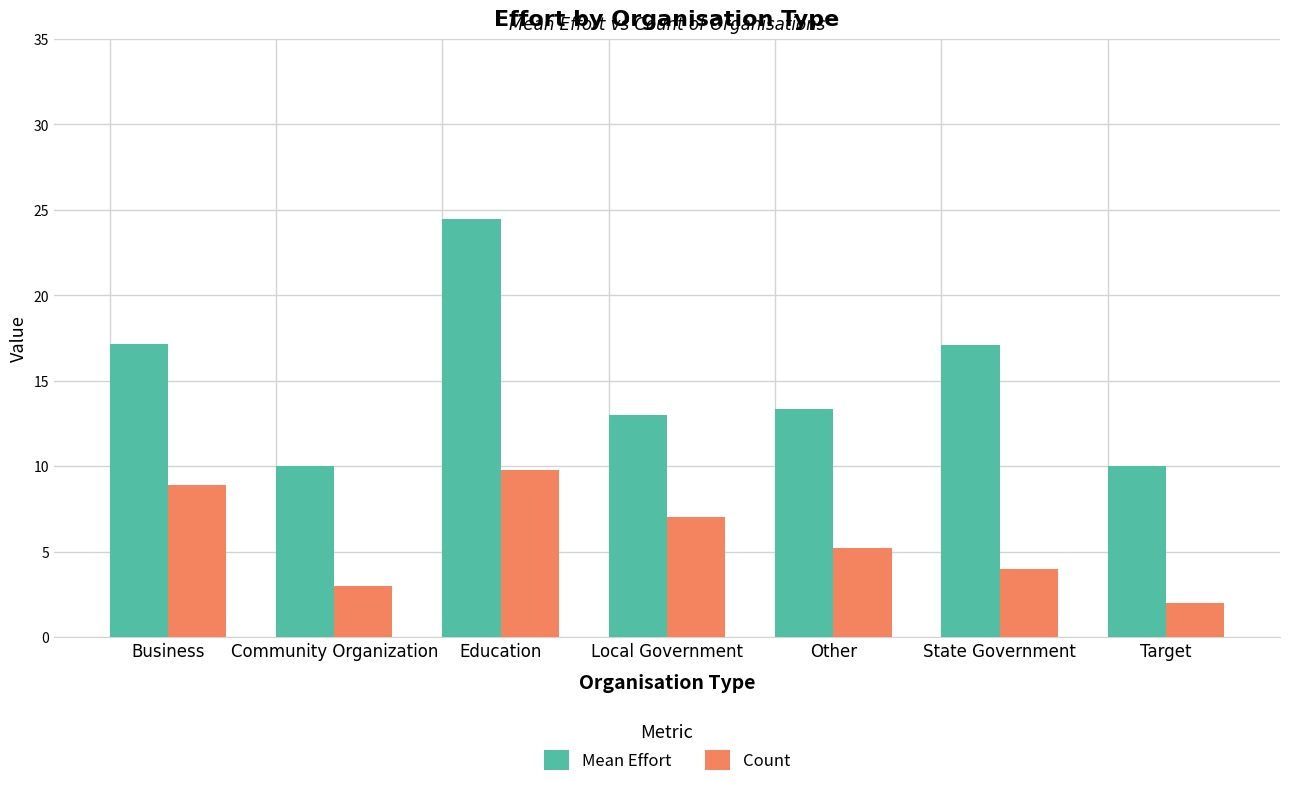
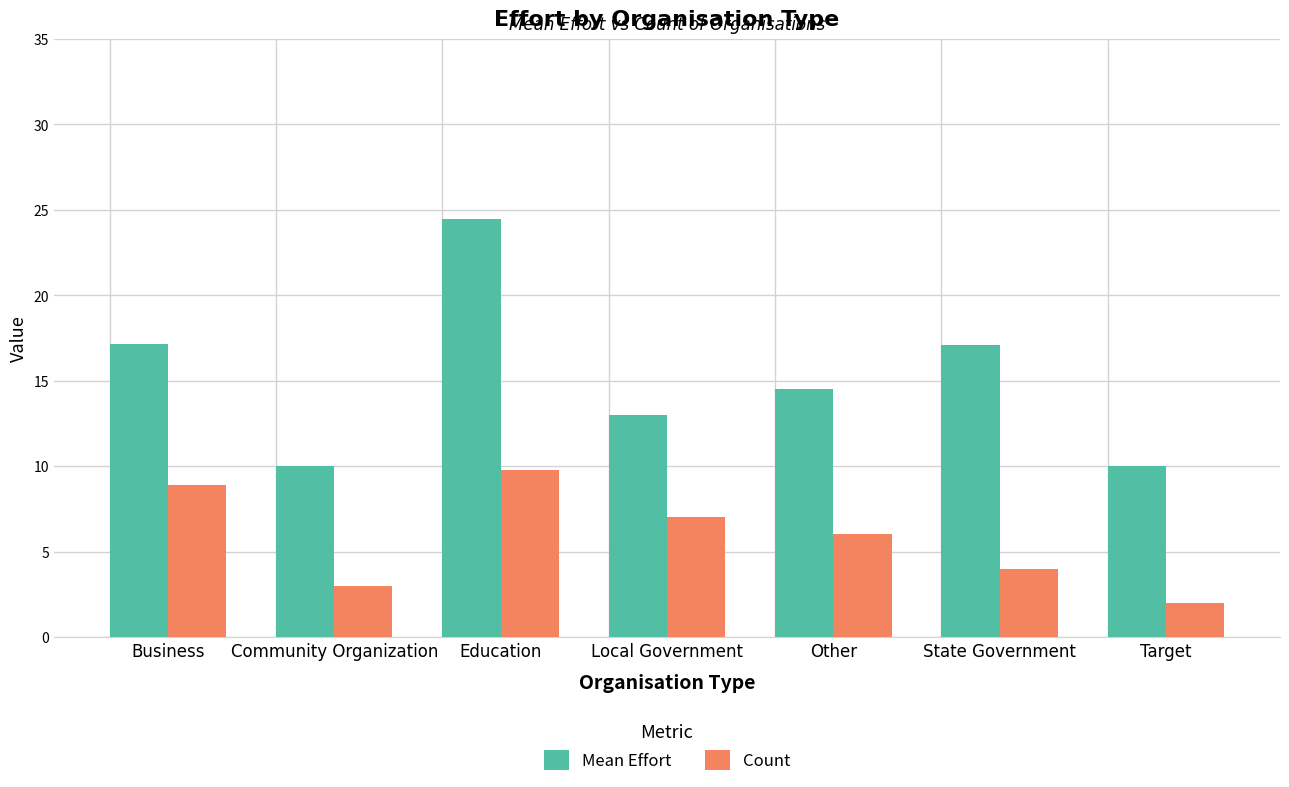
  {
    "Mean Effort": {
      "Business": 17.1,
      "Community Organization": 10.0,
      "Education": 24.4,
      "Local Government": 13.0,
-     "Other": 13.3,
+     "Other": 14.5,
      "State Government": 17.1,
      "Target": 10.0
    },
    "Count": {
      "Business": 8.9,
      "Community Organization": 3.0,
      "Education": 9.8,
      "Local Government": 7.0,
-     "Other": 5.2,
+     "Other": 6.0,
      "State Government": 4.0,
      "Target": 2.0
    }
  }
